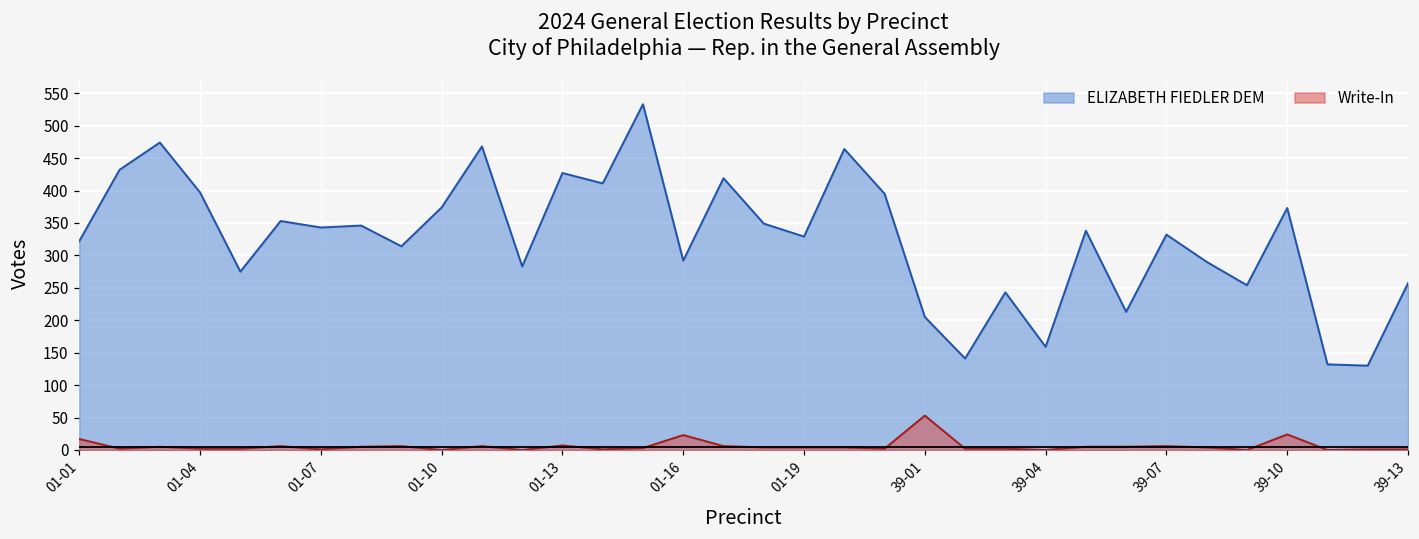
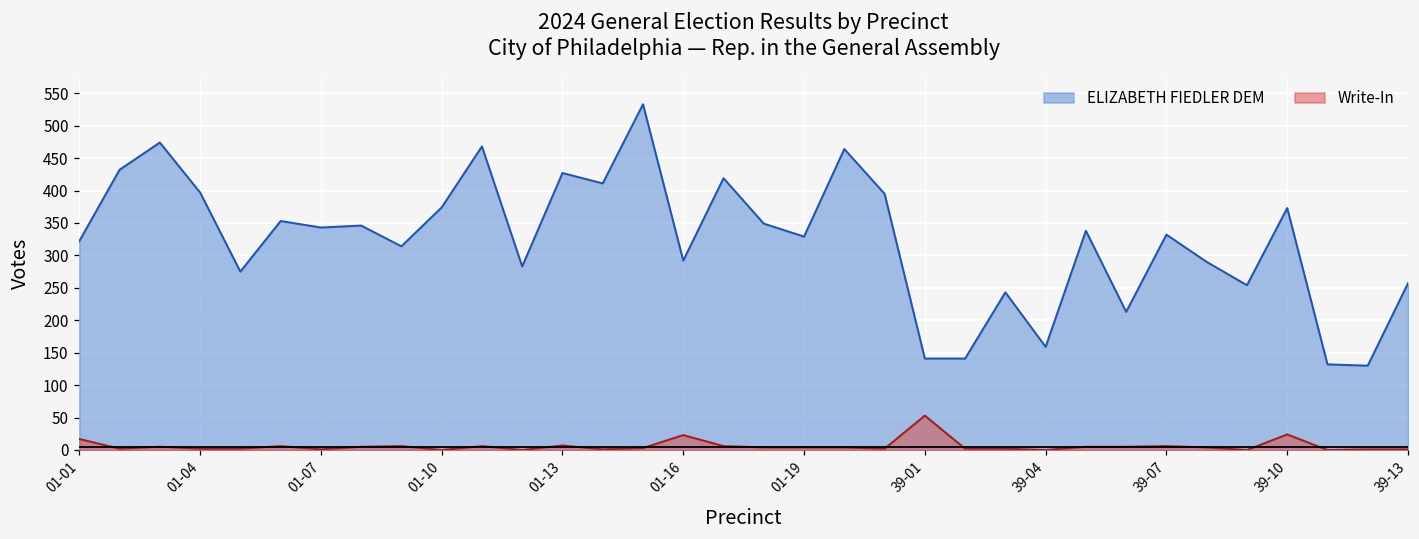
  {
    "ELIZABETH FIEDLER DEM": {
      "01-01": 320,
      "01-04": 400,
      "01-07": 340,
      "01-10": 370,
      "01-13": 430,
      "01-16": 290,
      "01-19": 330,
-     "39-01": 210,
+     "39-01": 140,
      "39-04": 160,
      "39-07": 330,
      "39-10": 370,
      "39-13": 260
    },
    "Write-In": {
      "01-01": 20,
      "01-04": 0,
      "01-07": 0,
      "01-10": 0,
      "01-13": 10,
      "01-16": 20,
      "01-19": 0,
      "39-01": 50,
      "39-04": 0,
      "39-07": 10,
      "39-10": 20,
      "39-13": 0
    }
  }
